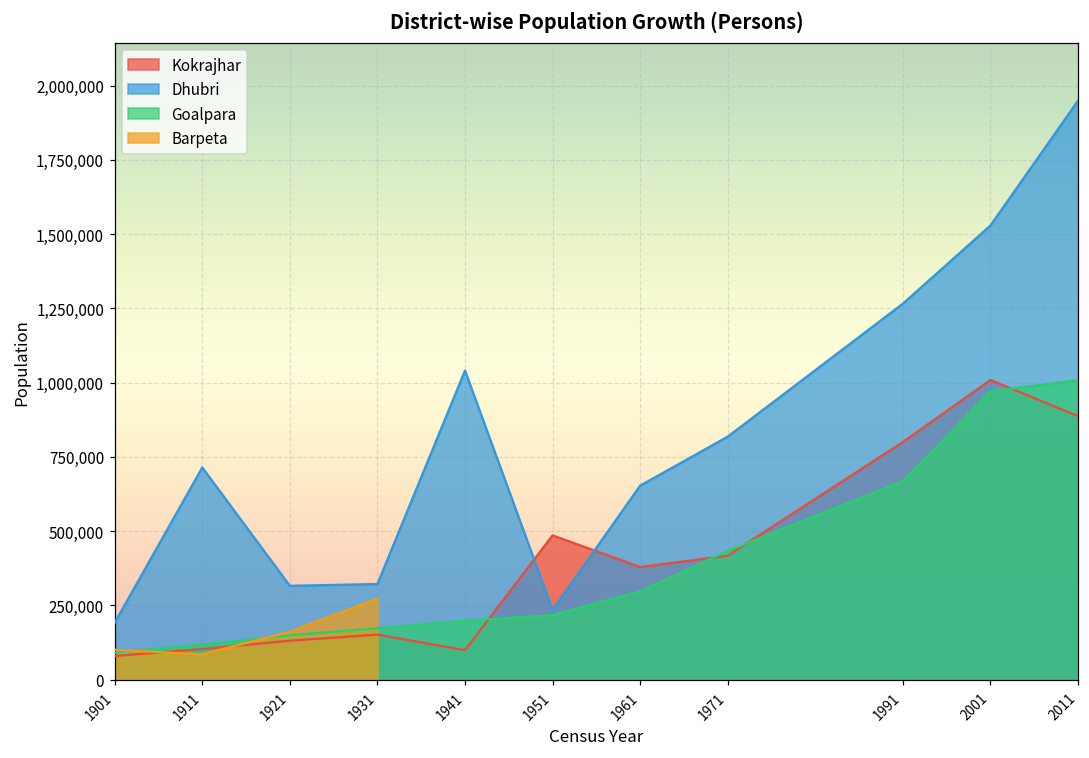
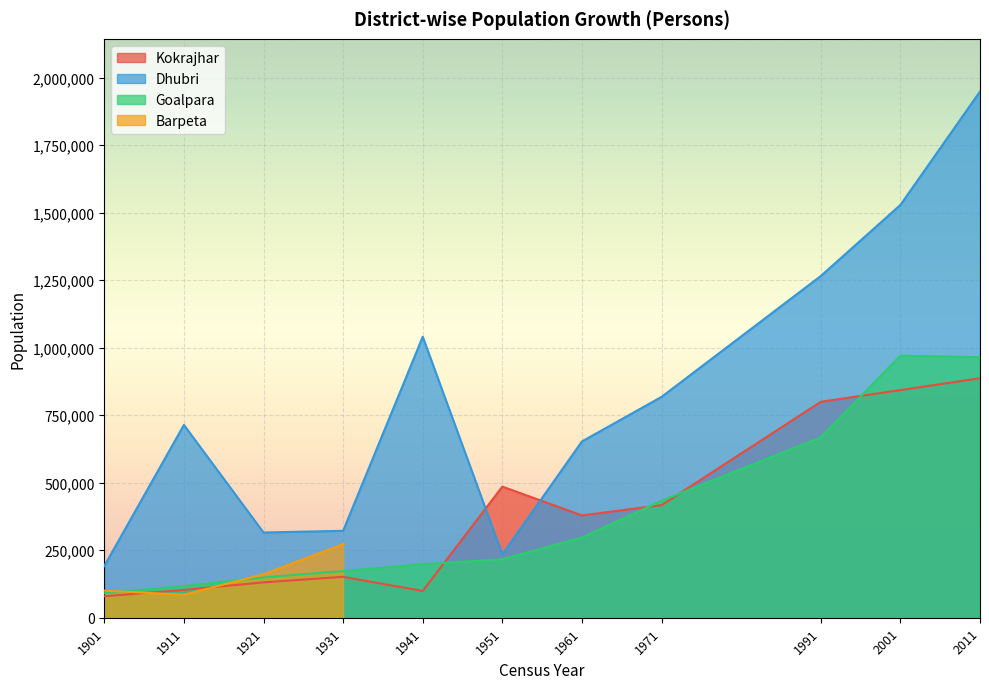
  {
    "Kokrajhar": {
      "1901": "80,000",
      "1911": "100,000",
      "1921": "130,000",
      "1931": "150,000",
      "1941": "100,000",
      "1951": "490,000",
      "1961": "380,000",
      "1971": "420,000",
      "1991": "800,000",
-     "2001": "1,010,000",
+     "2001": "840,000",
      "2011": "890,000"
    },
    "Dhubri": {
      "1901": "190,000",
      "1911": "710,000",
      "1921": "320,000",
      "1931": "320,000",
      "1941": "1,040,000",
      "1951": "230,000",
      "1961": "650,000",
      "1971": "820,000",
      "1991": "1,270,000",
      "2001": "1,530,000",
      "2011": "1,950,000"
    },
    "Goalpara": {
      "1901": "90,000",
      "1911": "120,000",
      "1921": "150,000",
      "1931": "170,000",
      "1941": "200,000",
      "1951": "220,000",
      "1961": "300,000",
      "1971": "430,000",
      "1991": "670,000",
      "2001": "970,000",
-     "2011": "1,010,000"
+     "2011": "970,000"
    },
    "Barpeta": {
      "1901": "100,000",
      "1911": "90,000",
      "1921": "160,000",
      "1931": "270,000"
    }
  }
